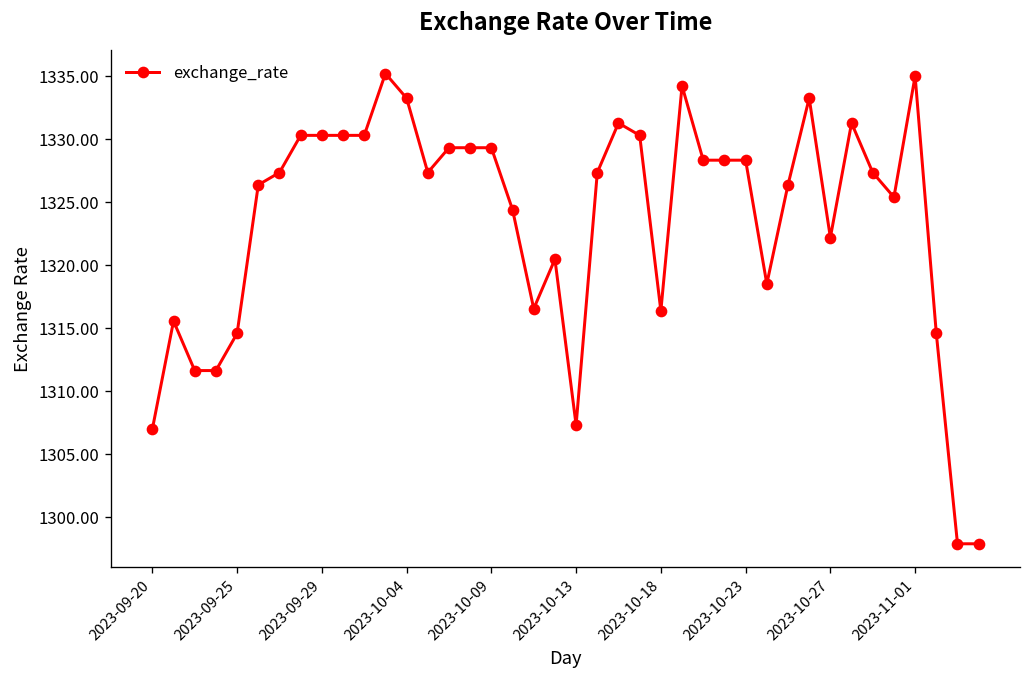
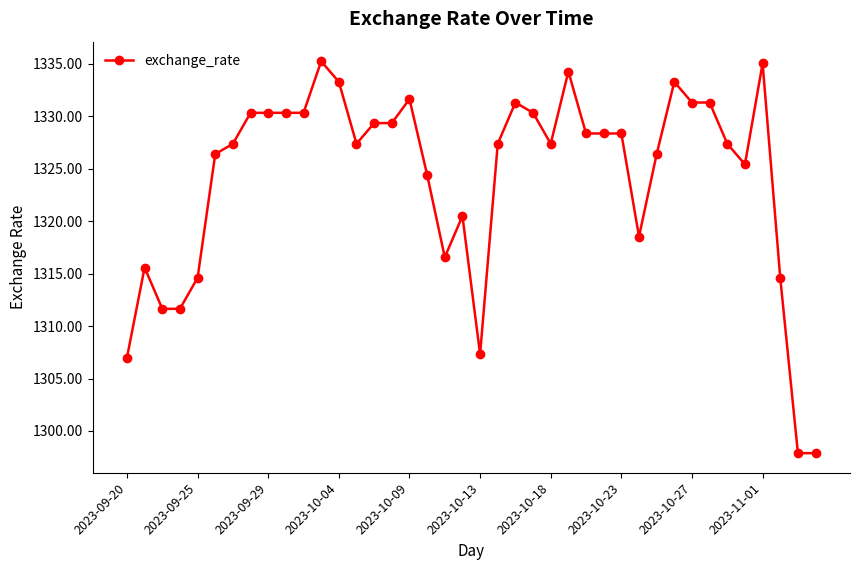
  {
    "2023-09-20": 1307.0,
    "2023-09-25": 1314.6,
    "2023-09-29": 1330.3,
    "2023-10-04": 1333.3,
-   "2023-10-09": 1329.3,
+   "2023-10-09": 1331.6,
    "2023-10-13": 1307.3,
-   "2023-10-18": 1316.4,
+   "2023-10-18": 1327.4,
    "2023-10-23": 1328.3,
-   "2023-10-27": 1322.2,
+   "2023-10-27": 1331.3,
    "2023-11-01": 1335.0
  }
